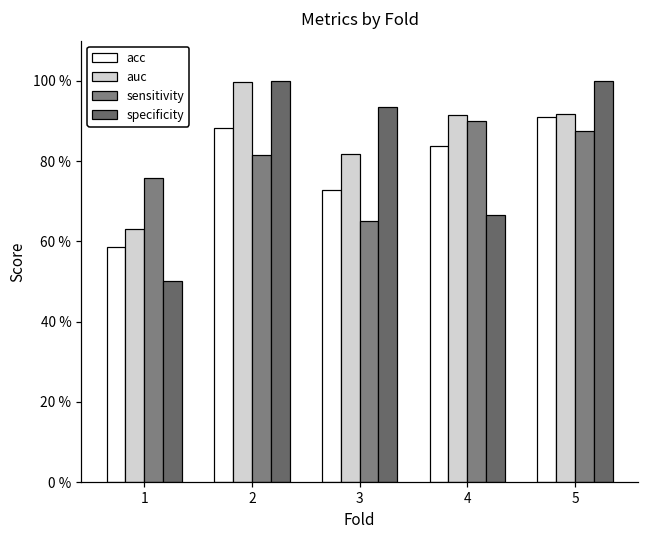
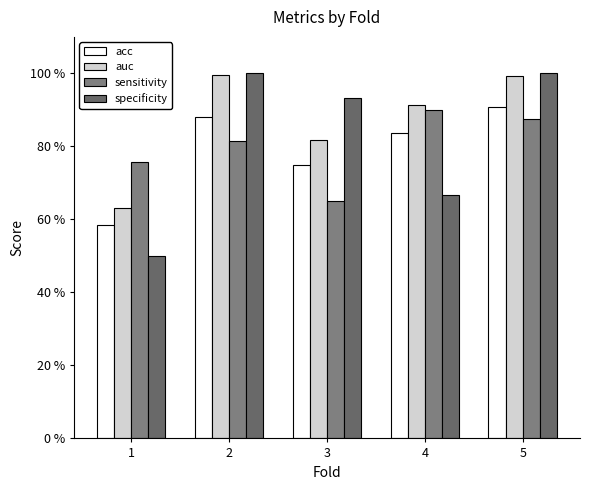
  {
    "acc": {
      "1": "59 %",
      "2": "88 %",
-     "3": "73 %",
+     "3": "75 %",
      "4": "84 %",
      "5": "91 %"
    },
    "auc": {
      "1": "63 %",
      "2": "100 %",
      "3": "82 %",
      "4": "91 %",
-     "5": "92 %"
+     "5": "99 %"
    }
  }
